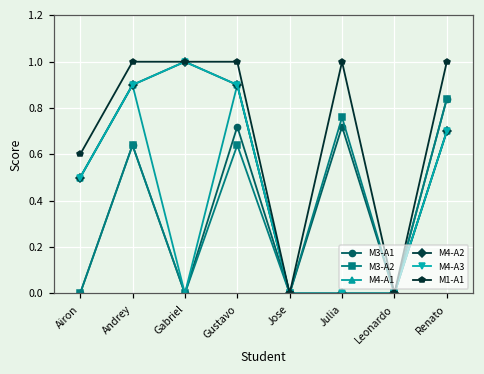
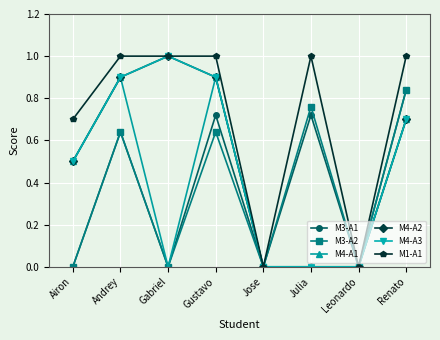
  {
    "M1-A1": {
-     "Airon": 0.6,
+     "Airon": 0.7,
      "Andrey": 1.0,
      "Gustavo": 1.0,
      "Julia": 1.0,
      "Renato": 1.0
    }
  }
